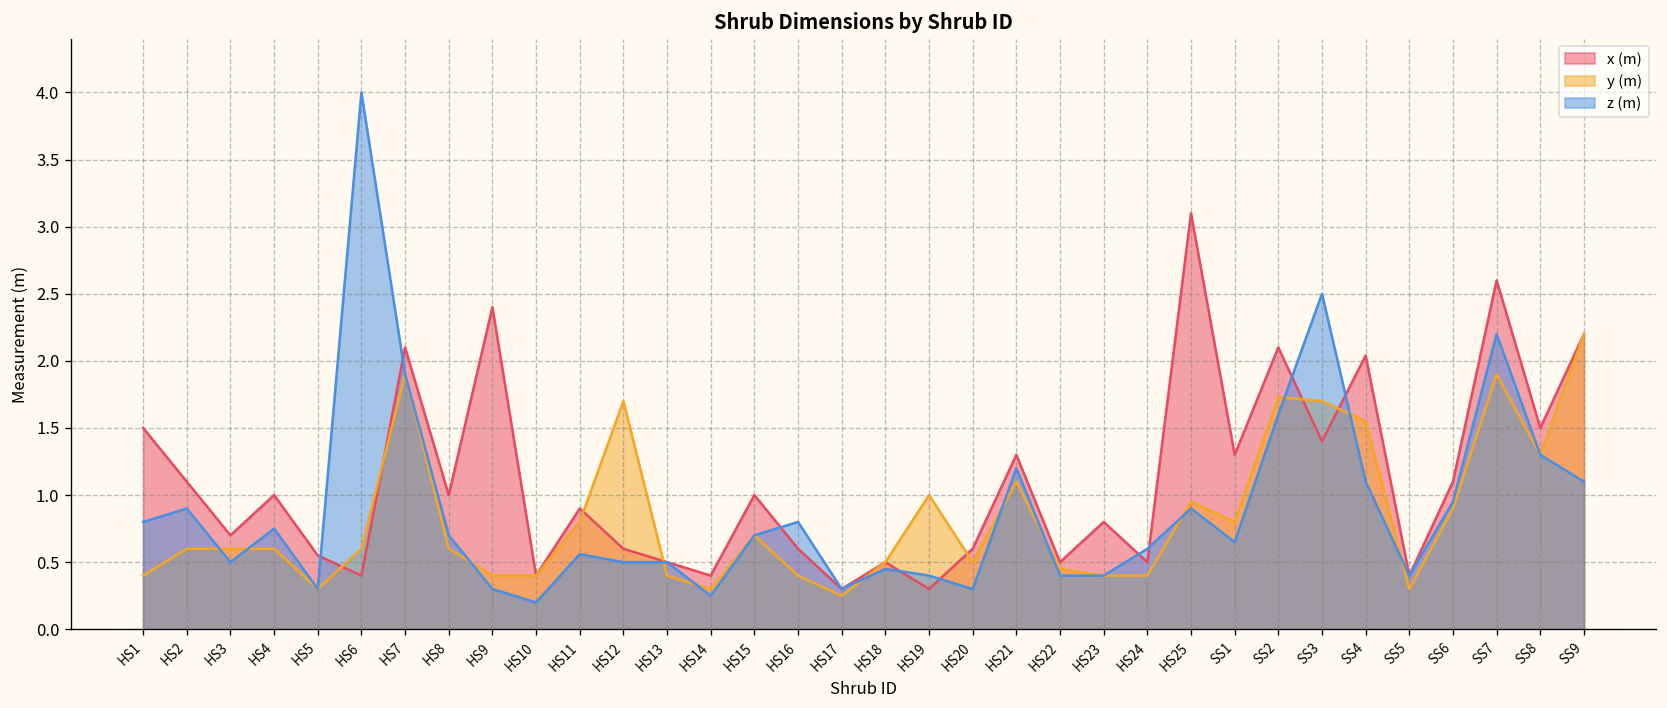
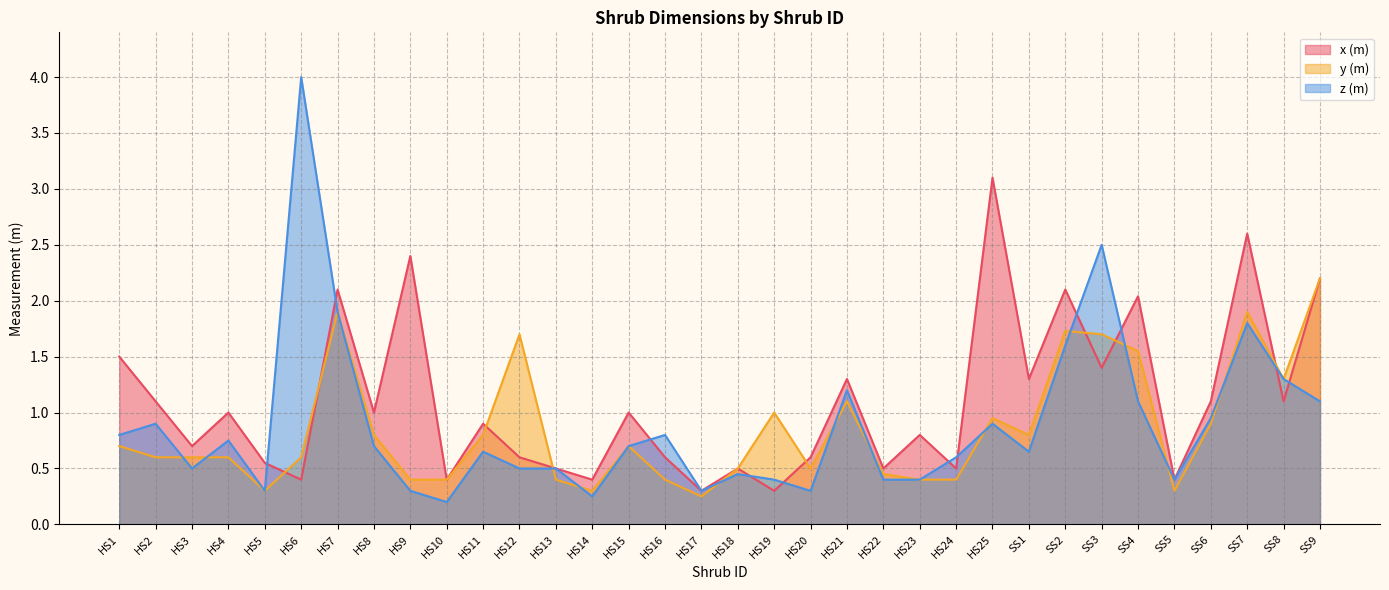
  {
    "x (m)": {
      "HS1": 1.5,
      "HS2": 1.1,
      "HS3": 0.7,
      "HS4": 1.0,
      "HS5": 0.55,
      "HS6": 0.4,
      "HS7": 2.1,
      "HS8": 1.0,
      "HS9": 2.4,
      "HS11": 0.9,
      "HS12": 0.6,
      "HS14": 0.4,
      "HS15": 1.0,
      "HS16": 0.6,
      "HS19": 0.3,
      "HS20": 0.6,
      "HS21": 1.3,
      "HS22": 0.5,
      "HS23": 0.8,
      "HS24": 0.5,
      "HS25": 3.1,
      "SS1": 1.3,
      "SS2": 2.1,
      "SS3": 1.4,
      "SS4": 2.04,
      "SS6": 1.1,
      "SS7": 2.6,
-     "SS8": 1.5
+     "SS8": 1.1
    },
    "y (m)": {
-     "HS1": 0.4,
+     "HS1": 0.7,
      "HS2": 0.6,
      "HS3": 0.6,
      "HS4": 0.6,
      "HS6": 0.6,
-     "HS8": 0.6,
+     "HS8": 0.8,
      "HS9": 0.4,
      "HS11": 0.8,
      "HS12": 1.7,
      "HS13": 0.4,
      "HS14": 0.3,
      "HS16": 0.4,
      "HS17": 0.25,
      "HS19": 1.0,
      "HS20": 0.5,
      "HS21": 1.1,
      "HS22": 0.45,
      "HS24": 0.4,
      "HS25": 0.95,
      "SS1": 0.8,
      "SS2": 1.73,
      "SS3": 1.7,
      "SS4": 1.55,
      "SS5": 0.3,
      "SS6": 0.9,
      "SS7": 1.9
    },
    "z (m)": {
      "HS1": 0.80,
      "HS2": 0.90,
      "HS3": 0.50,
      "HS4": 0.75,
      "HS6": 4.00,
      "HS8": 0.70,
      "HS9": 0.30,
      "HS10": 0.20,
-     "HS11": 0.56,
+     "HS11": 0.65,
      "HS12": 0.50,
      "HS14": 0.25,
      "HS16": 0.80,
      "HS18": 0.45,
      "HS19": 0.40,
      "HS20": 0.30,
      "HS21": 1.20,
      "HS22": 0.40,
      "HS24": 0.60,
      "HS25": 0.90,
      "SS1": 0.65,
      "SS2": 1.60,
      "SS3": 2.50,
      "SS4": 1.10,
      "SS6": 0.95,
-     "SS7": 2.2,
+     "SS7": 1.8,
      "SS9": 1.10
    }
  }
